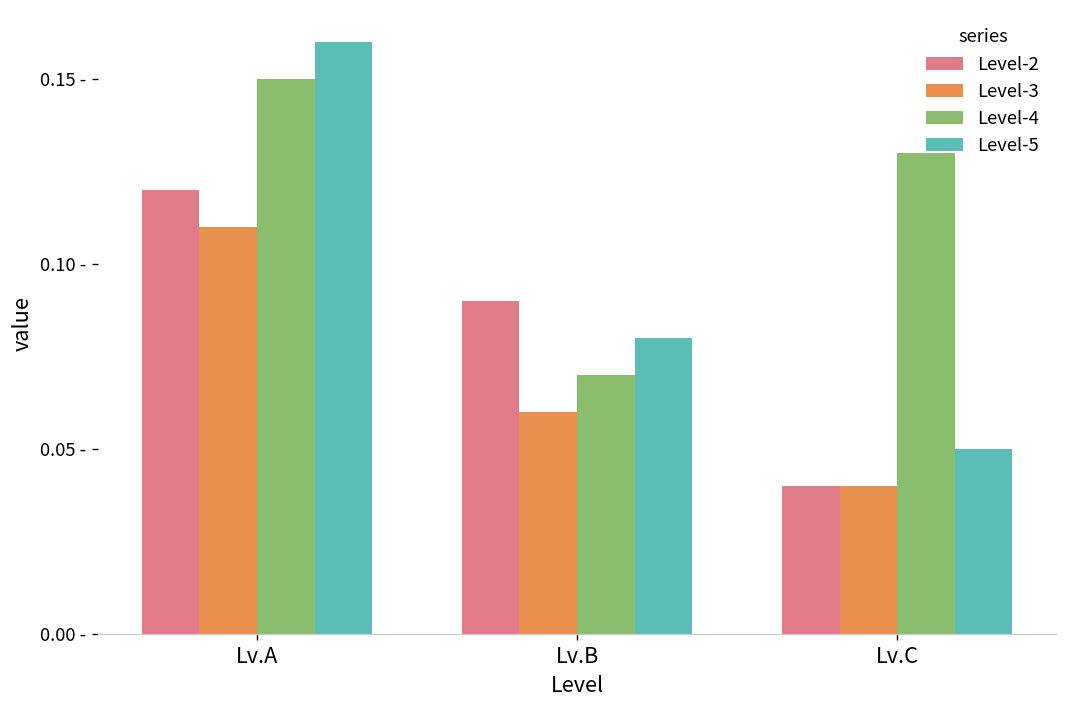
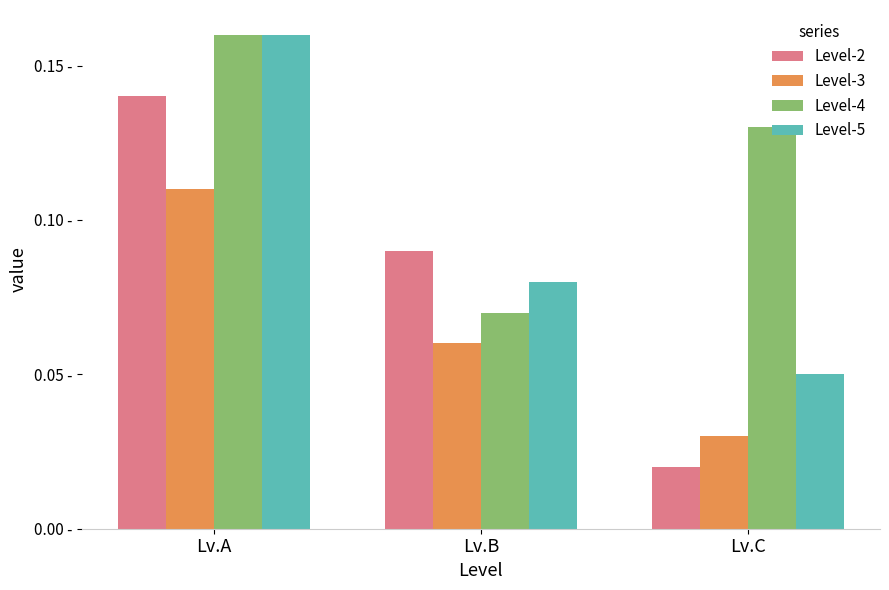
  {
    "Level-2": {
-     "Lv.A": "0.12 -",
+     "Lv.A": "0.14 -",
      "Lv.B": "0.09 -",
-     "Lv.C": "0.04 -"
+     "Lv.C": "0.02 -"
    },
    "Level-3": {
      "Lv.A": "0.11 -",
      "Lv.B": "0.06 -",
-     "Lv.C": "0.04 -"
+     "Lv.C": "0.03 -"
    },
    "Level-4": {
-     "Lv.A": "0.15 -",
+     "Lv.A": "0.16 -",
      "Lv.B": "0.07 -",
      "Lv.C": "0.13 -"
    },
    "Level-5": {
      "Lv.A": "0.16 -",
      "Lv.B": "0.08 -",
      "Lv.C": "0.05 -"
    }
  }
